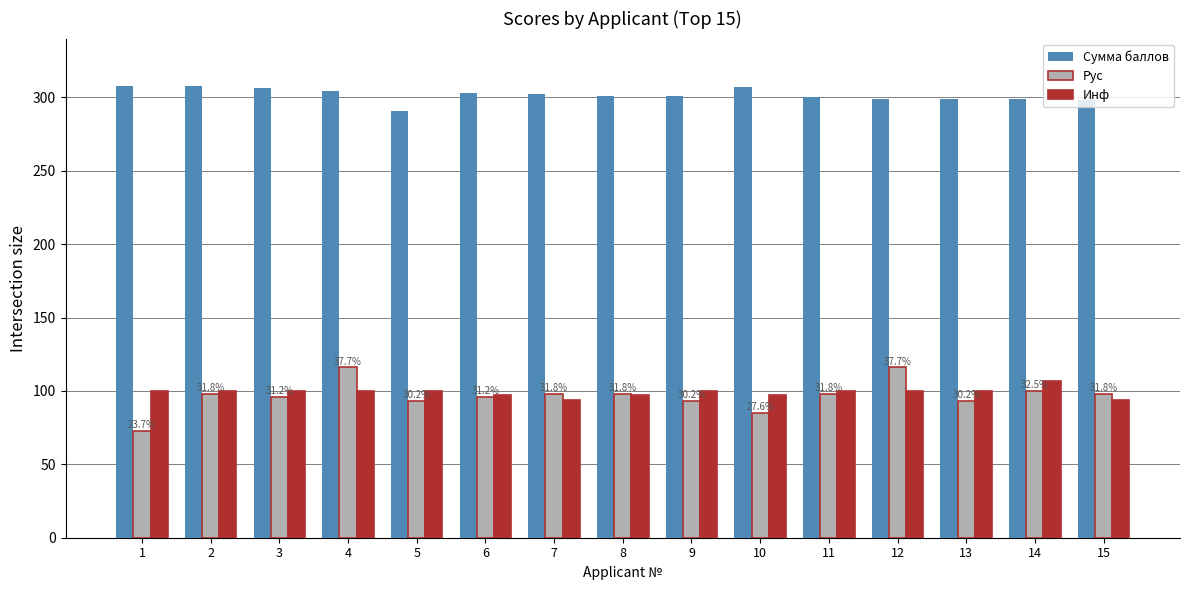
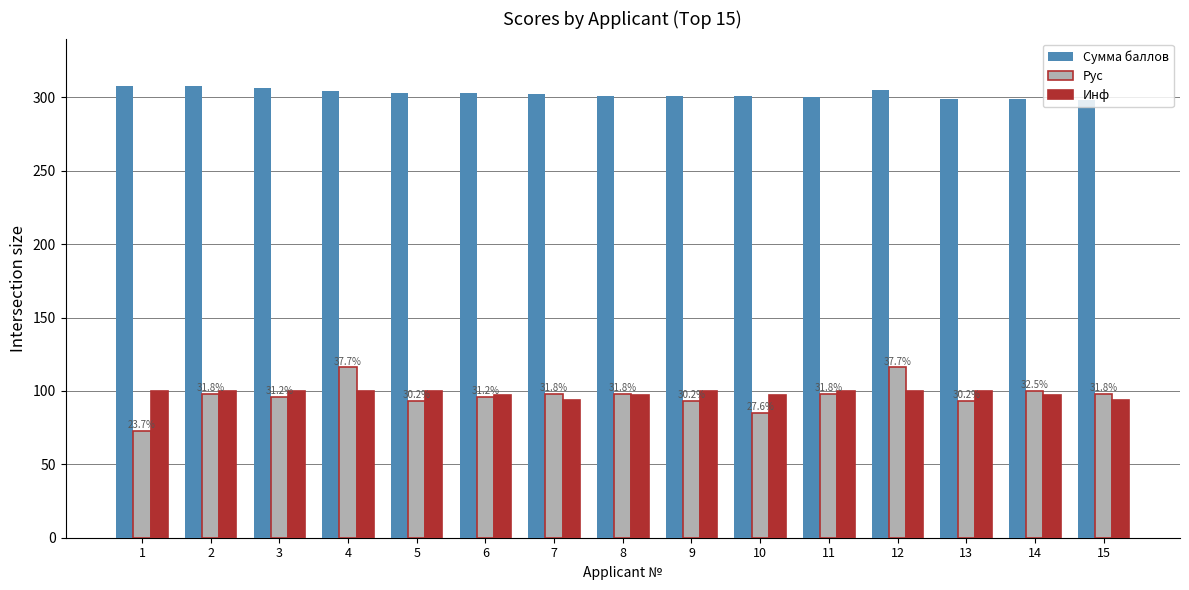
  {
    "Сумма баллов": {
      "1": 308,
      "2": 308,
      "3": 306,
      "4": 304,
-     "5": 291,
+     "5": 303,
      "6": 303,
      "7": 302,
      "8": 301,
      "9": 301,
-     "10": 307,
+     "10": 301,
      "11": 300,
-     "12": 299,
+     "12": 305,
      "13": 299,
      "14": 299
    },
    "Инф": {
      "1": 100,
      "2": 100,
      "3": 100,
      "4": 100,
      "5": 100,
      "6": 97,
      "7": 94,
      "8": 97,
      "9": 100,
      "10": 97,
      "11": 100,
      "12": 100,
      "13": 100,
-     "14": 107,
+     "14": 97,
      "15": 94
    }
  }
